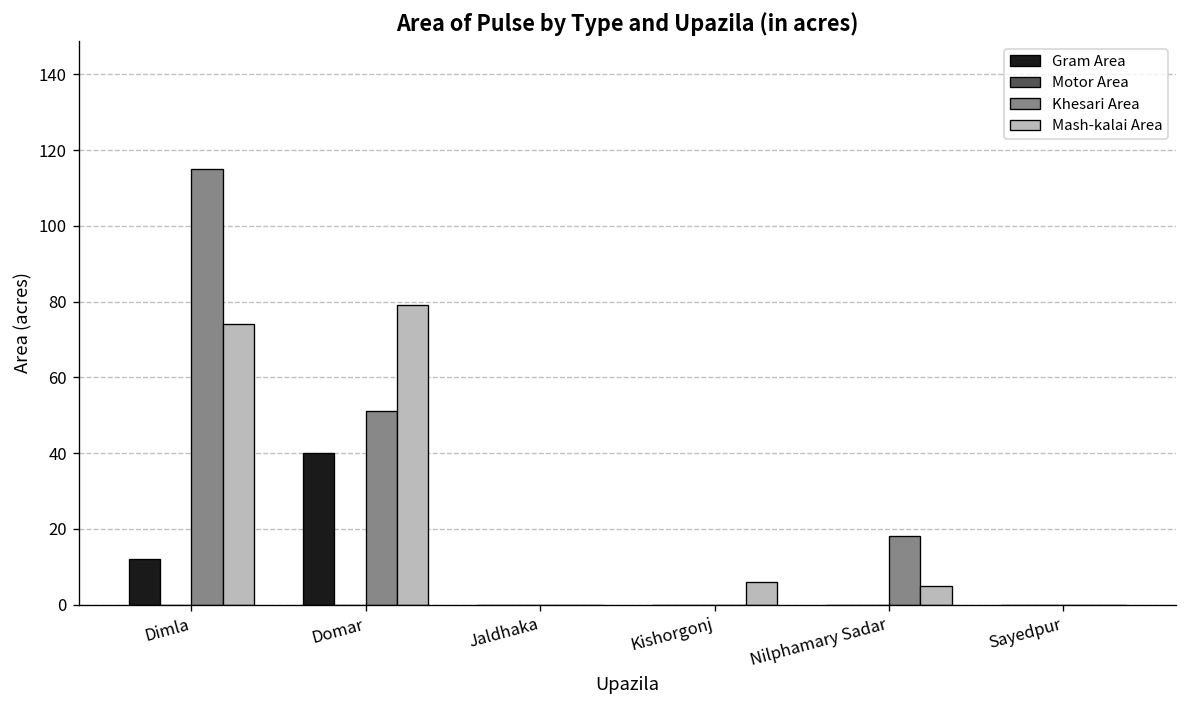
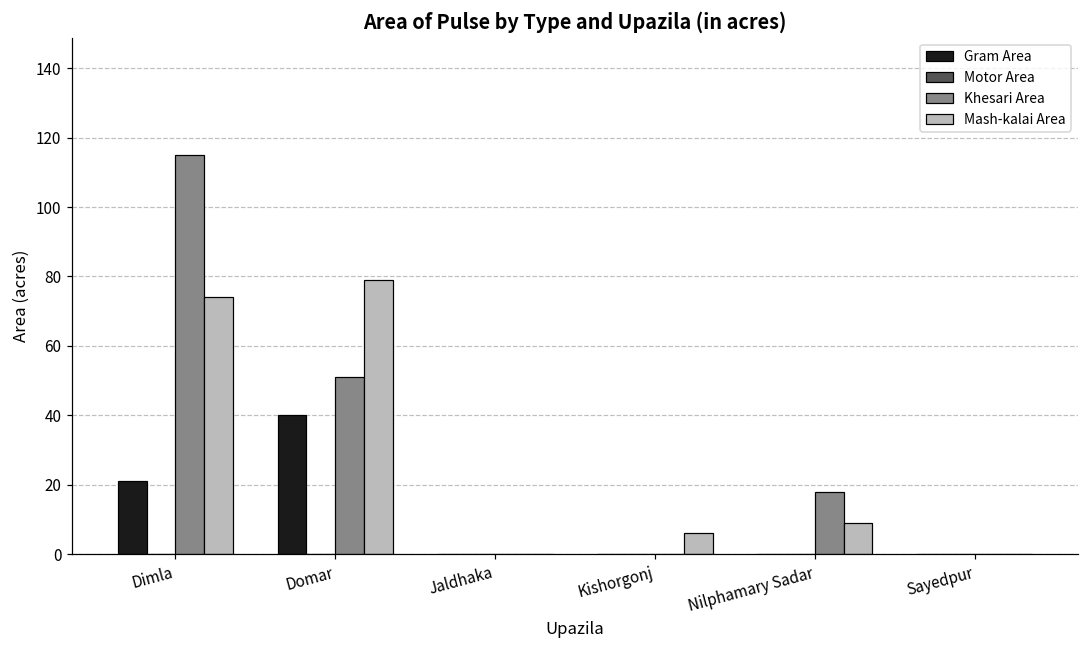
  {
    "Gram Area": {
-     "Dimla": 12,
+     "Dimla": 21,
      "Domar": 40,
      "Jaldhaka": 0,
      "Kishorgonj": 0,
      "Nilphamary Sadar": 0,
      "Sayedpur": 0
    },
    "Motor Area": {
      "Dimla": 0,
      "Domar": 0,
      "Jaldhaka": 0,
      "Kishorgonj": 0,
      "Nilphamary Sadar": 0,
      "Sayedpur": 0
    },
    "Khesari Area": {
      "Dimla": 115,
      "Domar": 51,
      "Jaldhaka": 0,
      "Kishorgonj": 0,
      "Nilphamary Sadar": 18,
      "Sayedpur": 0
    },
    "Mash-kalai Area": {
      "Dimla": 74,
      "Domar": 79,
      "Jaldhaka": 0,
      "Kishorgonj": 6,
-     "Nilphamary Sadar": 5,
+     "Nilphamary Sadar": 9,
      "Sayedpur": 0
    }
  }
